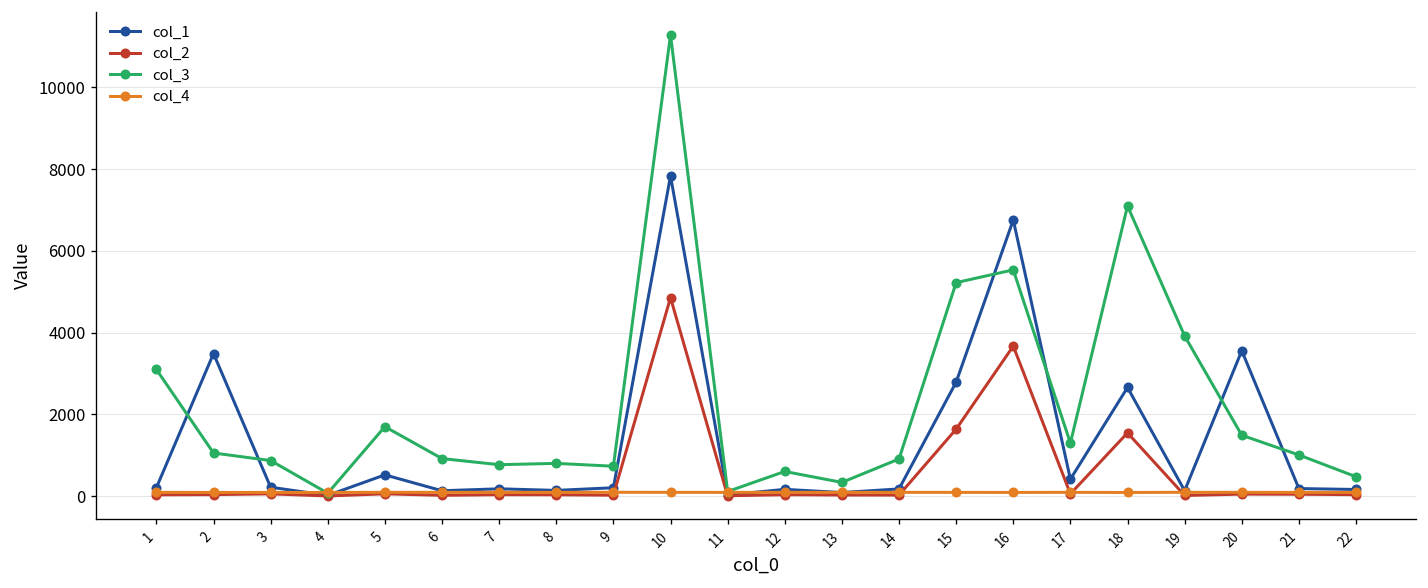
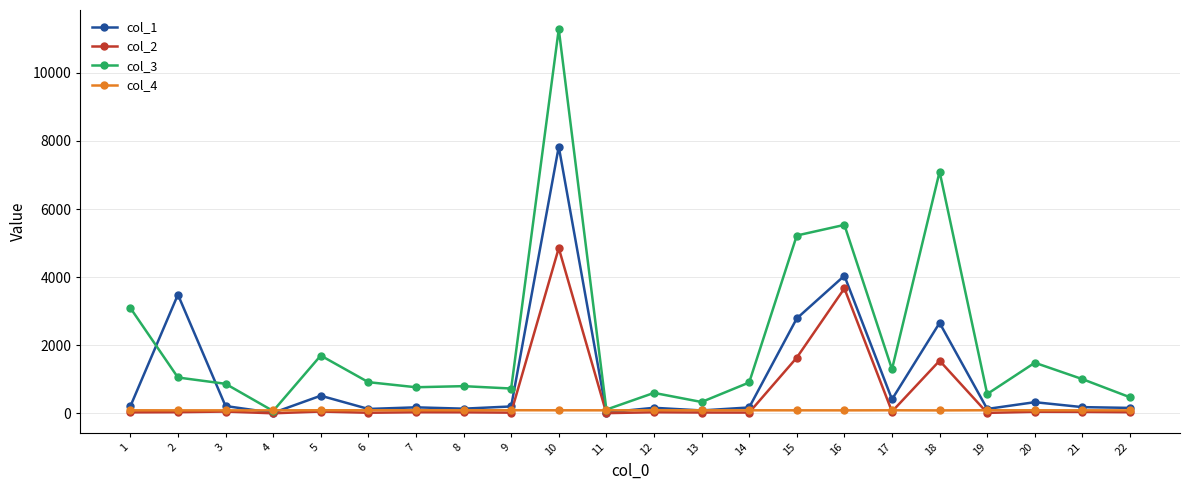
  {
    "col_1": {
      "1": 200,
      "2": 3500,
      "3": 200,
      "5": 500,
      "7": 200,
      "9": 200,
      "10": 7800,
      "14": 200,
      "15": 2800,
-     "16": 6800,
+     "16": 4000,
      "17": 400,
      "18": 2700,
-     "20": 3600,
+     "20": 300,
      "21": 200
    },
    "col_2": {
      "10": 4900,
      "15": 1600,
      "16": 3700,
      "18": 1500,
      "19": 0
    },
    "col_3": {
      "1": 3100,
      "2": 1100,
      "3": 900,
      "5": 1700,
      "6": 900,
      "7": 800,
      "8": 800,
      "9": 700,
      "10": 11300,
      "12": 600,
      "13": 300,
      "14": 900,
      "15": 5200,
      "16": 5500,
      "17": 1300,
      "18": 7100,
-     "19": 3900,
+     "19": 600,
      "20": 1500,
      "21": 1000,
      "22": 500
    },
    "col_4": {
      "10": 100,
      "15": 100,
      "16": 100,
      "18": 100
    }
  }
